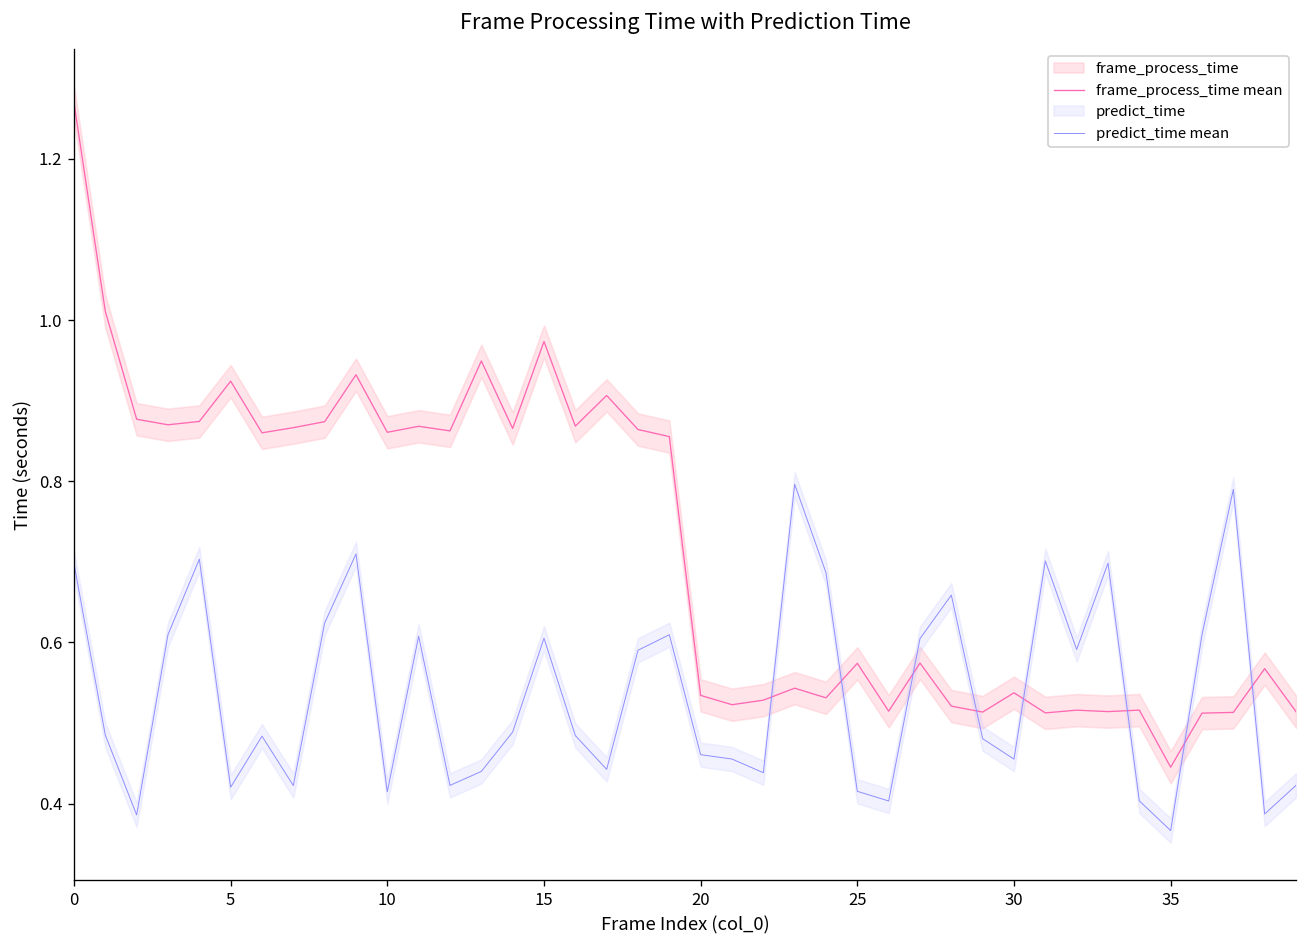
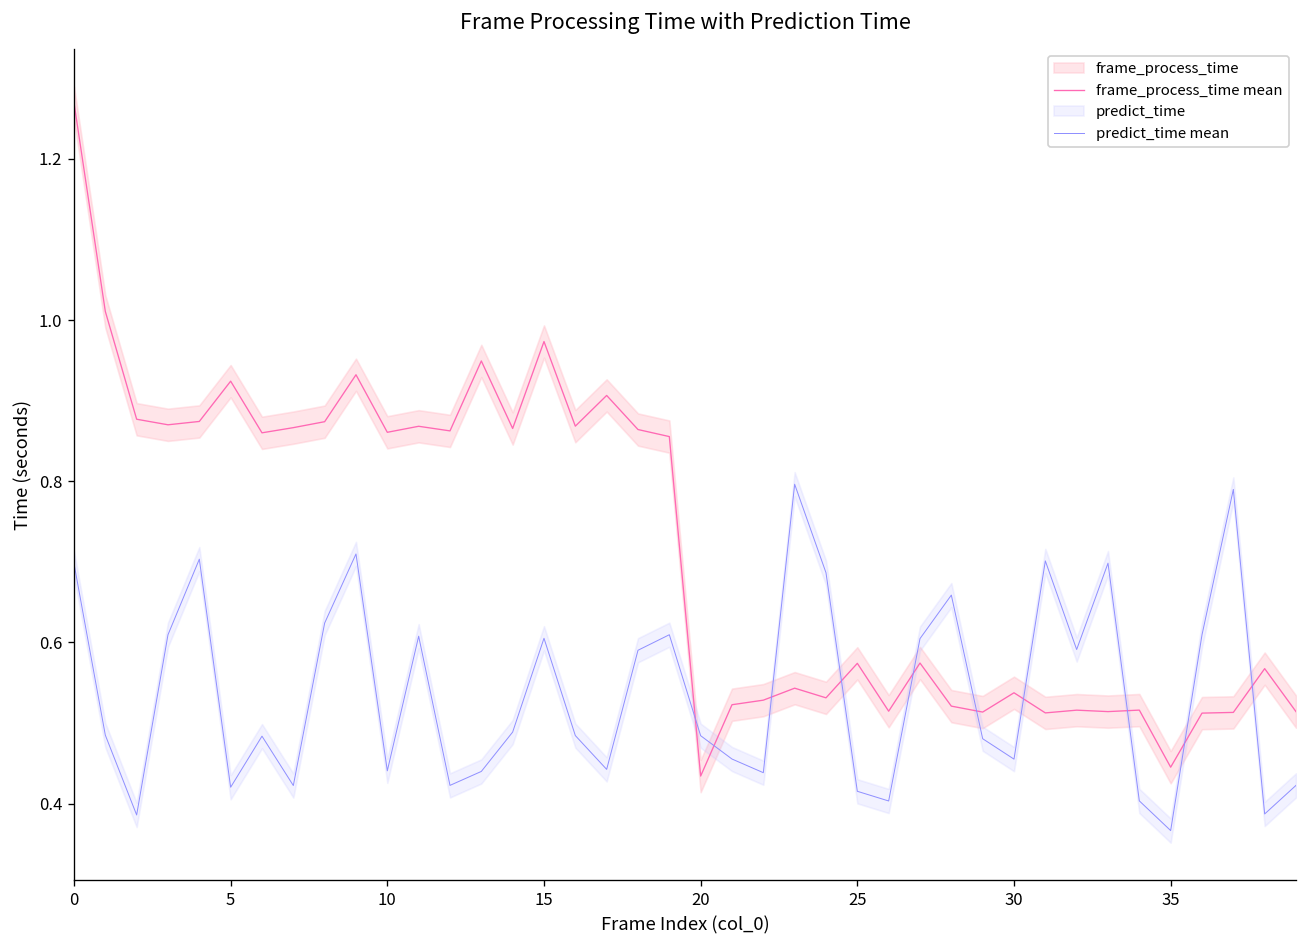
  {
    "frame_process_time mean": {
      "0": 1.27,
      "5": 0.92,
      "10": 0.86,
      "15": 0.97,
-     "20": 0.53,
+     "20": 0.43,
      "25": 0.57,
      "30": 0.54,
      "35": 0.45
    },
    "predict_time mean": {
      "0": 0.70,
      "5": 0.42,
-     "10": 0.41,
+     "10": 0.44,
      "15": 0.61,
-     "20": 0.46,
+     "20": 0.48,
      "25": 0.42,
      "30": 0.46,
      "35": 0.37
    }
  }
